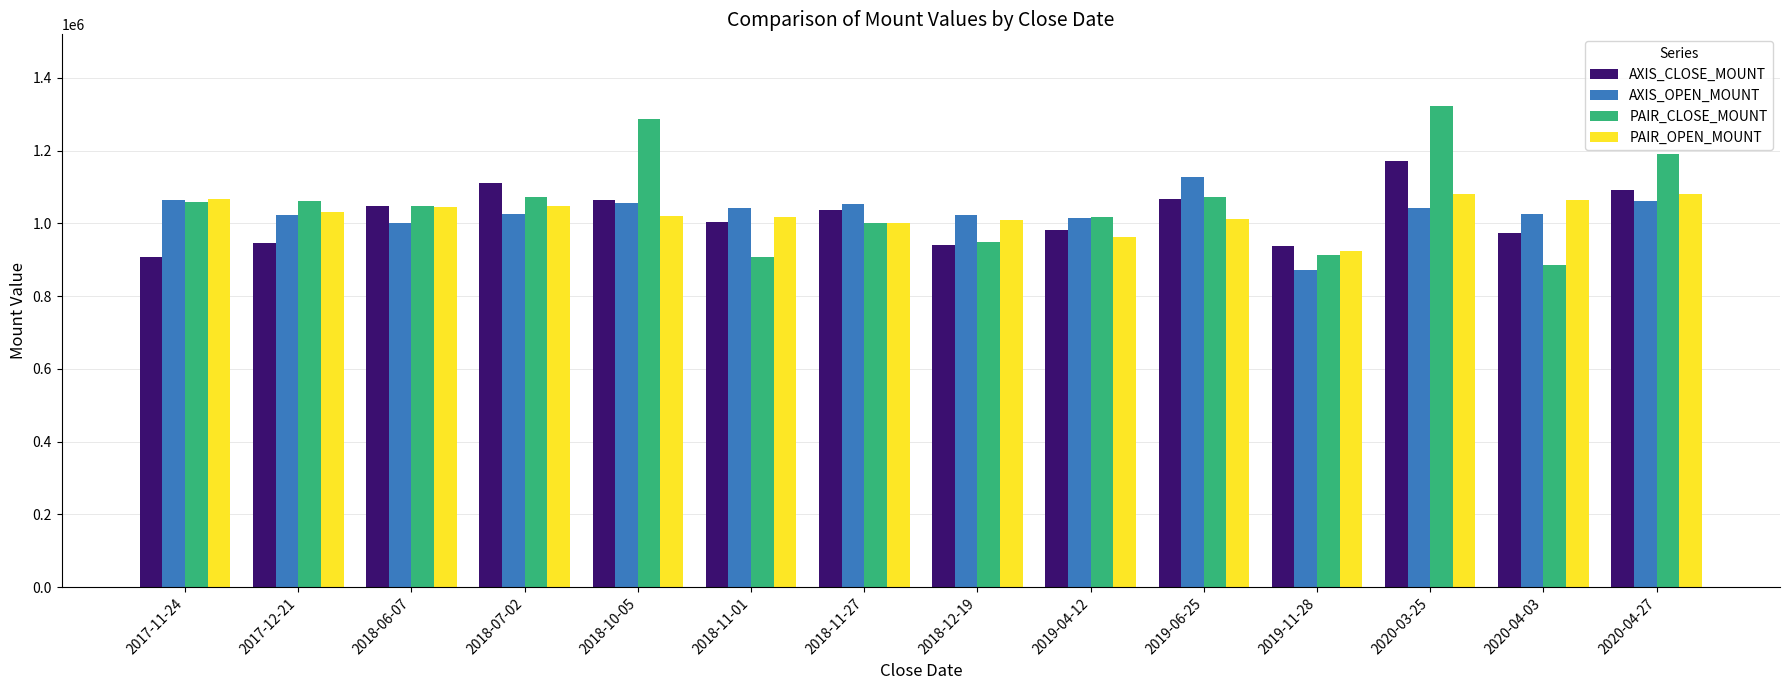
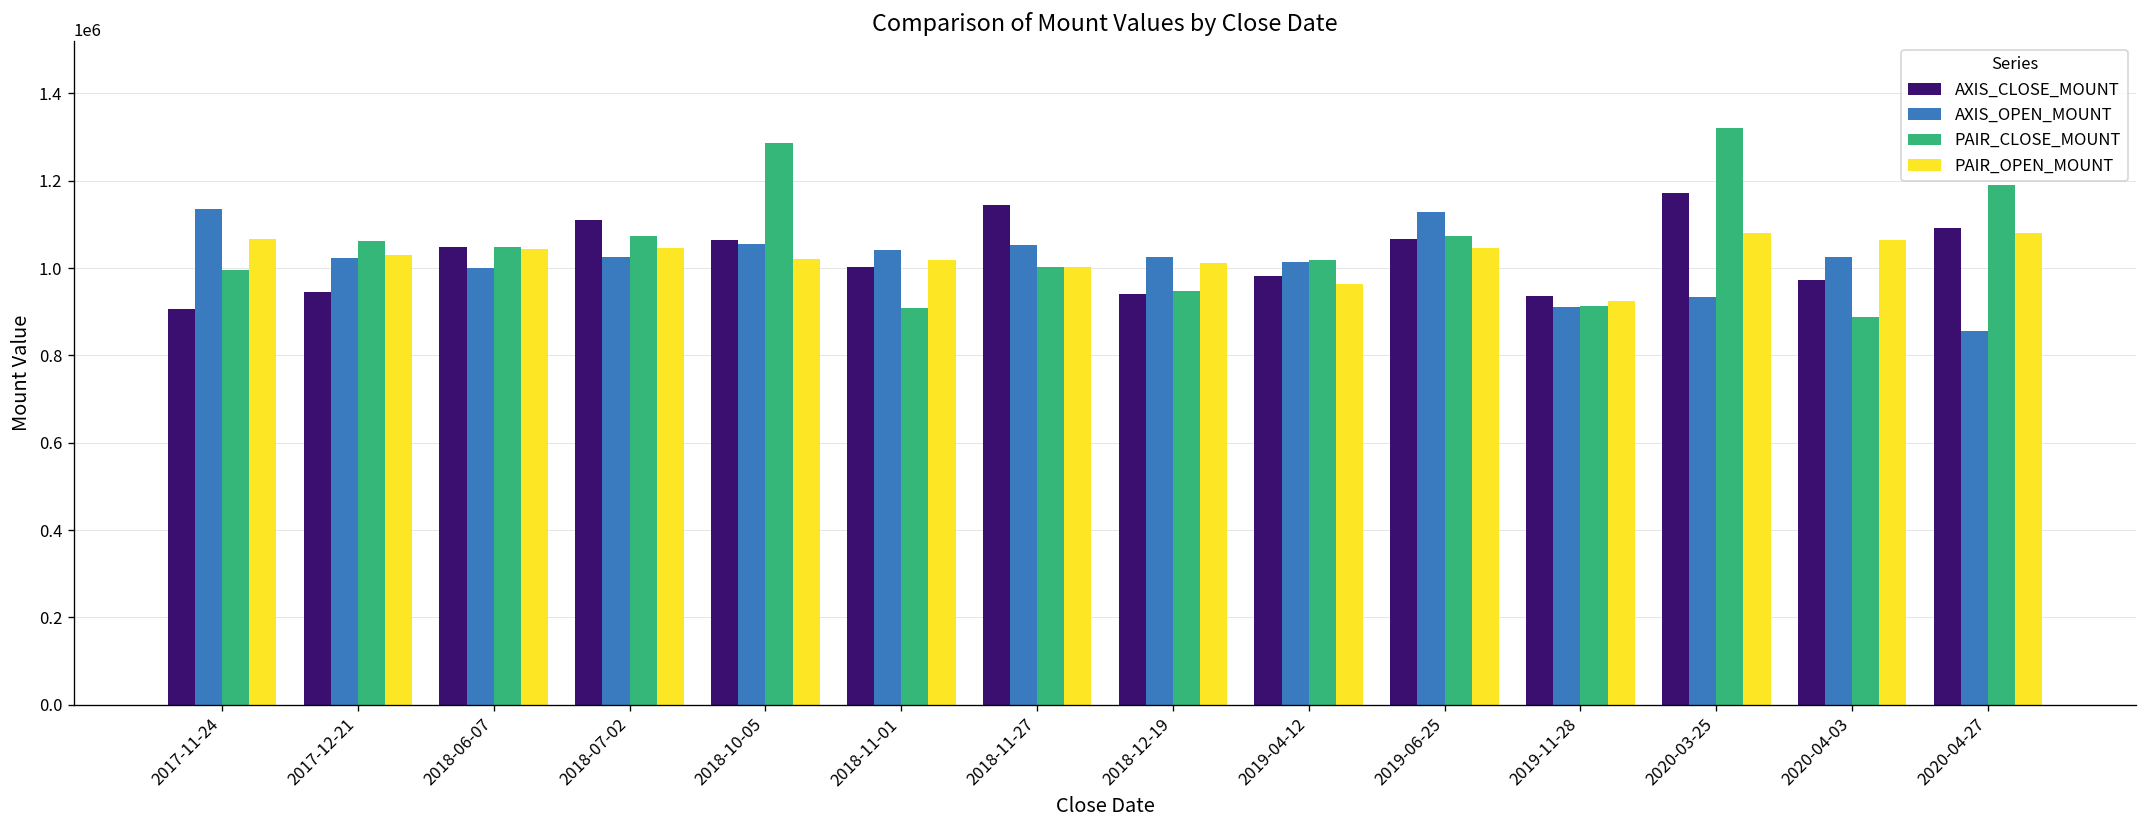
  {
    "AXIS_CLOSE_MOUNT": {
      "2017-11-24": 910000,
      "2017-12-21": 950000,
      "2018-06-07": 1050000,
      "2018-07-02": 1110000,
      "2018-10-05": 1070000,
      "2018-11-01": 1000000,
-     "2018-11-27": 1040000,
+     "2018-11-27": 1140000,
      "2018-12-19": 940000,
      "2019-04-12": 980000,
      "2019-06-25": 1070000,
      "2019-11-28": 940000,
      "2020-03-25": 1170000,
      "2020-04-03": 970000,
      "2020-04-27": 1090000
    },
    "AXIS_OPEN_MOUNT": {
-     "2017-11-24": 1060000,
+     "2017-11-24": 1130000,
      "2017-12-21": 1020000,
      "2018-06-07": 1000000,
      "2018-07-02": 1030000,
      "2018-10-05": 1060000,
      "2018-11-01": 1040000,
      "2018-11-27": 1050000,
      "2018-12-19": 1020000,
      "2019-04-12": 1010000,
      "2019-06-25": 1130000,
-     "2019-11-28": 870000,
-     "2020-03-25": 1040000,
+     "2019-11-28": 910000,
+     "2020-03-25": 930000,
      "2020-04-03": 1030000,
-     "2020-04-27": 1060000
+     "2020-04-27": 860000
    },
    "PAIR_CLOSE_MOUNT": {
-     "2017-11-24": 1060000,
+     "2017-11-24": 1000000,
      "2017-12-21": 1060000,
      "2018-06-07": 1050000,
      "2018-07-02": 1070000,
      "2018-10-05": 1290000,
      "2018-11-01": 910000,
      "2018-11-27": 1000000,
      "2018-12-19": 950000,
      "2019-04-12": 1020000,
      "2019-06-25": 1070000,
      "2019-11-28": 910000,
      "2020-03-25": 1320000,
      "2020-04-03": 890000,
      "2020-04-27": 1190000
    },
    "PAIR_OPEN_MOUNT": {
      "2017-11-24": 1070000,
      "2017-12-21": 1030000,
      "2018-06-07": 1040000,
      "2018-07-02": 1050000,
      "2018-10-05": 1020000,
      "2018-11-01": 1020000,
      "2018-11-27": 1000000,
      "2018-12-19": 1010000,
      "2019-04-12": 960000,
-     "2019-06-25": 1010000,
+     "2019-06-25": 1050000,
      "2019-11-28": 920000,
      "2020-03-25": 1080000,
      "2020-04-03": 1060000,
      "2020-04-27": 1080000
    }
  }
